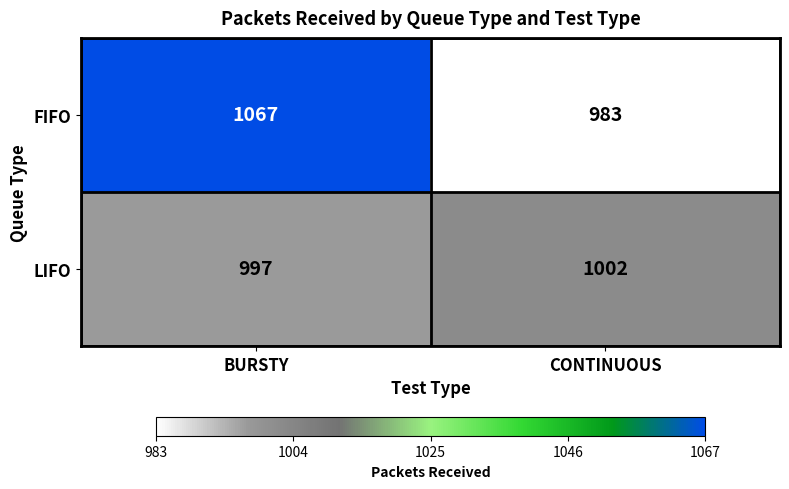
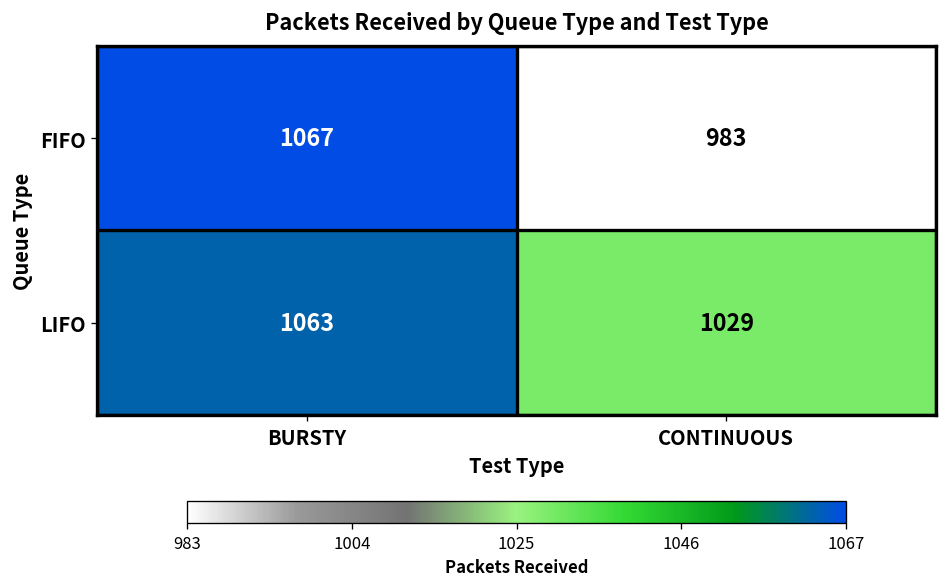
  {
    "FIFO": {
      "BURSTY": 1067,
      "CONTINUOUS": 983
    },
    "LIFO": {
-     "BURSTY": 997,
-     "CONTINUOUS": 1002
+     "BURSTY": 1063,
+     "CONTINUOUS": 1029
    }
  }
